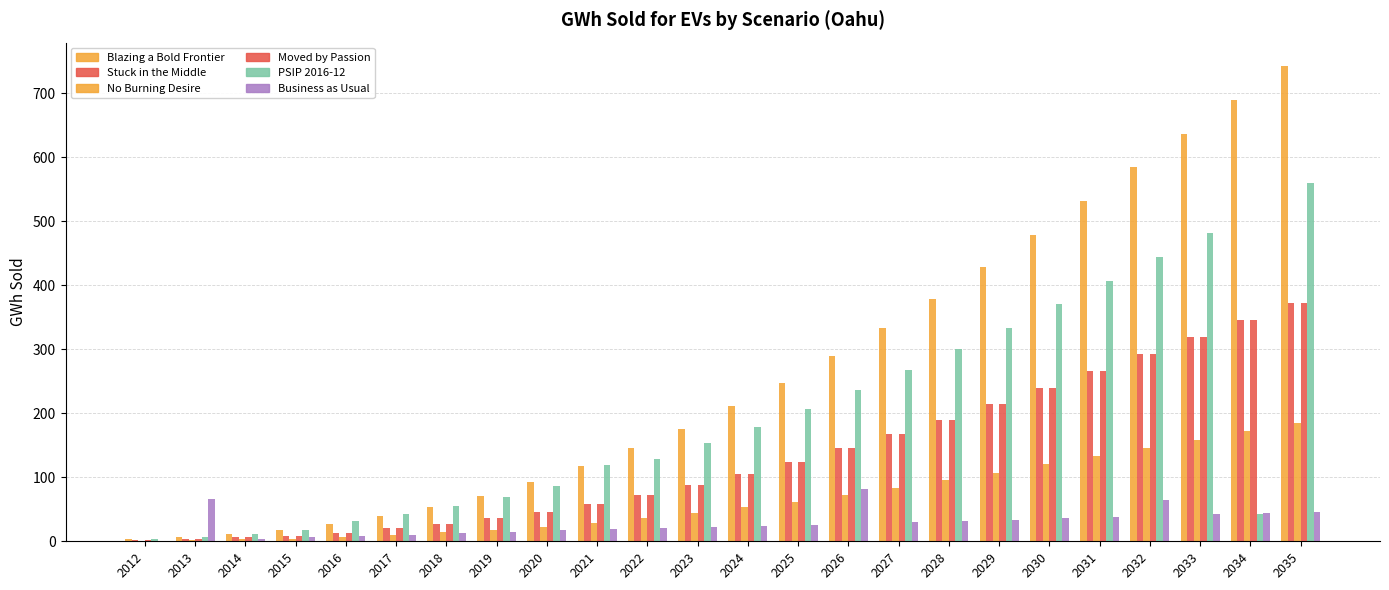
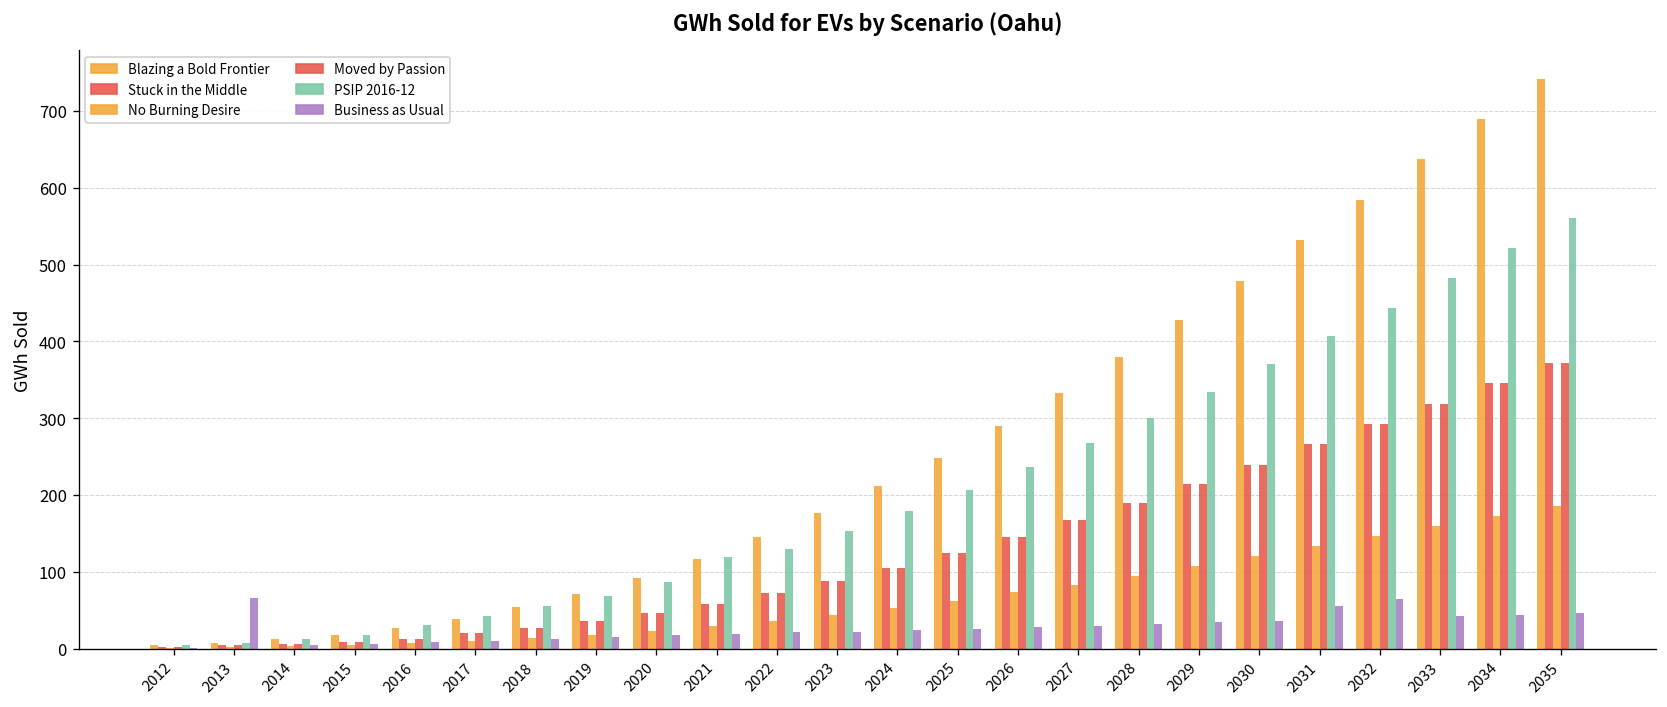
  {
    "PSIP 2016-12": {
      "2012": 0,
      "2013": 10,
      "2014": 10,
      "2015": 20,
      "2016": 30,
      "2017": 40,
      "2018": 60,
      "2019": 70,
      "2020": 90,
      "2021": 120,
      "2022": 130,
      "2023": 150,
      "2024": 180,
      "2025": 210,
      "2026": 240,
      "2027": 270,
      "2028": 300,
      "2029": 330,
      "2030": 370,
      "2031": 410,
      "2032": 440,
      "2033": 480,
-     "2034": 40,
+     "2034": 520,
      "2035": 560
    },
    "Business as Usual": {
      "2013": 70,
      "2014": 0,
      "2015": 10,
      "2016": 10,
      "2017": 10,
      "2018": 10,
      "2019": 20,
      "2020": 20,
      "2021": 20,
      "2022": 20,
      "2023": 20,
      "2024": 20,
      "2025": 30,
-     "2026": 80,
+     "2026": 30,
      "2027": 30,
      "2028": 30,
      "2029": 30,
      "2030": 40,
-     "2031": 40,
+     "2031": 60,
      "2032": 60,
      "2033": 40,
      "2034": 40,
      "2035": 50
    }
  }
